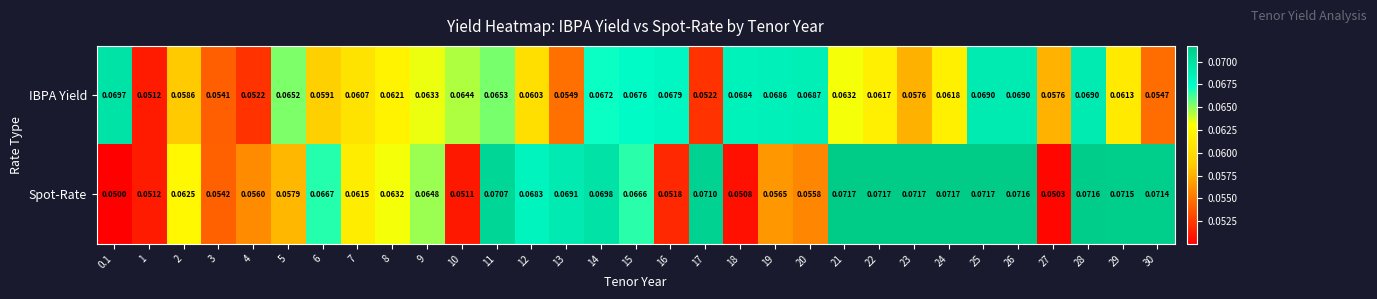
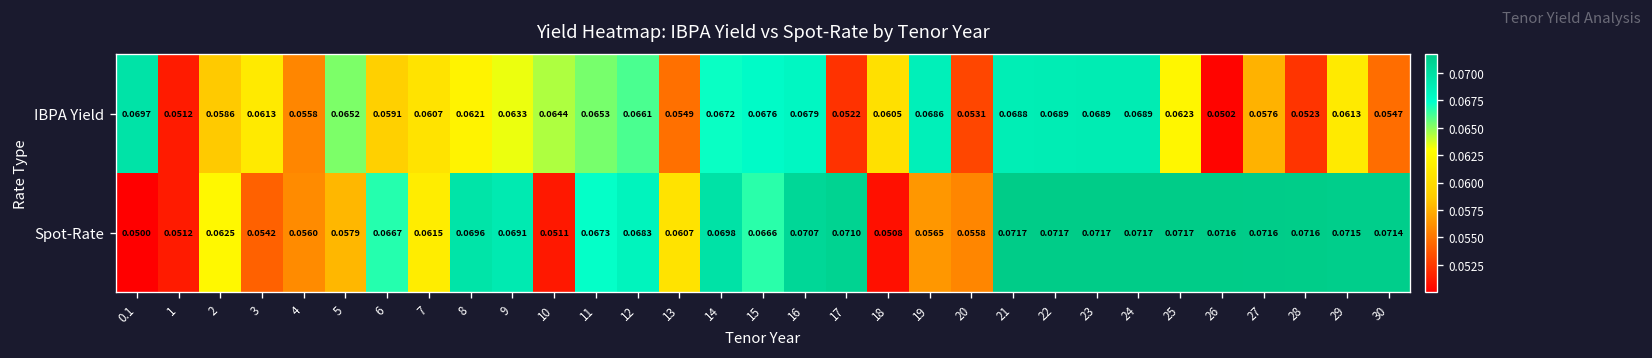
  {
    "IBPA Yield": {
      "0.1": 0.0697,
      "1": 0.0512,
      "2": 0.0586,
-     "3": 0.0541,
-     "4": 0.0522,
+     "3": 0.0613,
+     "4": 0.0558,
      "5": 0.0652,
      "6": 0.0591,
      "7": 0.0607,
      "8": 0.0621,
      "9": 0.0633,
      "10": 0.0644,
      "11": 0.0653,
-     "12": 0.0603,
+     "12": 0.0661,
      "13": 0.0549,
      "14": 0.0672,
      "15": 0.0676,
      "16": 0.0679,
      "17": 0.0522,
-     "18": 0.0684,
+     "18": 0.0605,
      "19": 0.0686,
-     "20": 0.0687,
-     "21": 0.0632,
-     "22": 0.0617,
-     "23": 0.0576,
-     "24": 0.0618,
-     "25": 0.0690,
-     "26": 0.0690,
+     "20": 0.0531,
+     "21": 0.0688,
+     "22": 0.0689,
+     "23": 0.0689,
+     "24": 0.0689,
+     "25": 0.0623,
+     "26": 0.0502,
      "27": 0.0576,
-     "28": 0.0690,
+     "28": 0.0523,
      "29": 0.0613,
      "30": 0.0547
    },
    "Spot-Rate": {
      "0.1": 0.0500,
      "1": 0.0512,
      "2": 0.0625,
      "3": 0.0542,
      "4": 0.0560,
      "5": 0.0579,
      "6": 0.0667,
      "7": 0.0615,
-     "8": 0.0632,
-     "9": 0.0648,
+     "8": 0.0696,
+     "9": 0.0691,
      "10": 0.0511,
-     "11": 0.0707,
+     "11": 0.0673,
      "12": 0.0683,
-     "13": 0.0691,
+     "13": 0.0607,
      "14": 0.0698,
      "15": 0.0666,
-     "16": 0.0518,
+     "16": 0.0707,
      "17": 0.0710,
      "18": 0.0508,
      "19": 0.0565,
      "20": 0.0558,
      "21": 0.0717,
      "22": 0.0717,
      "23": 0.0717,
      "24": 0.0717,
      "25": 0.0717,
      "26": 0.0716,
-     "27": 0.0503,
+     "27": 0.0716,
      "28": 0.0716,
      "29": 0.0715,
      "30": 0.0714
    }
  }
